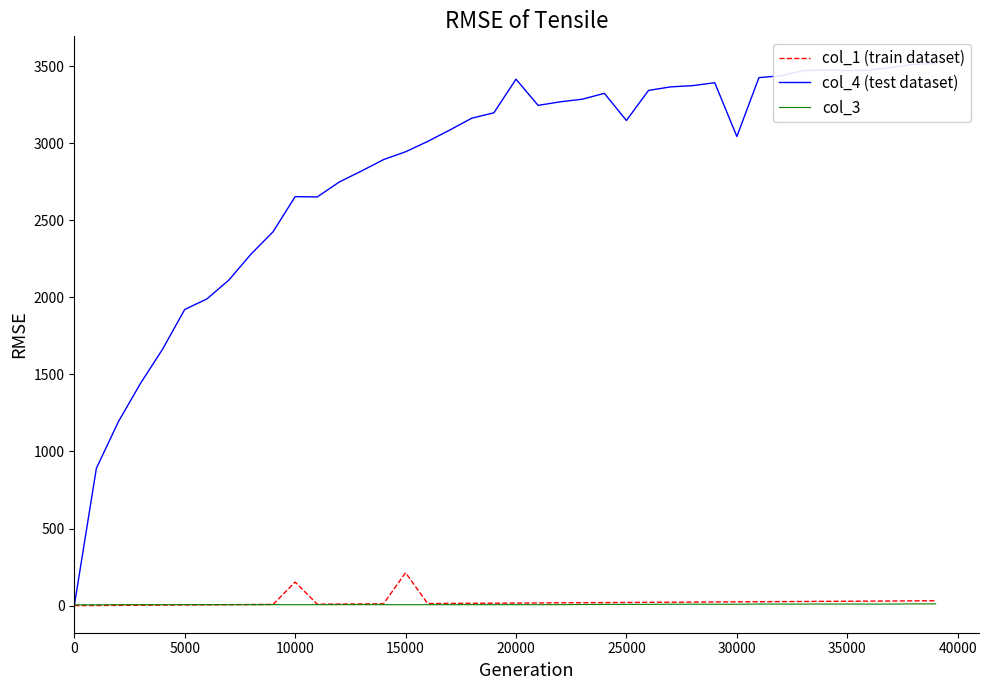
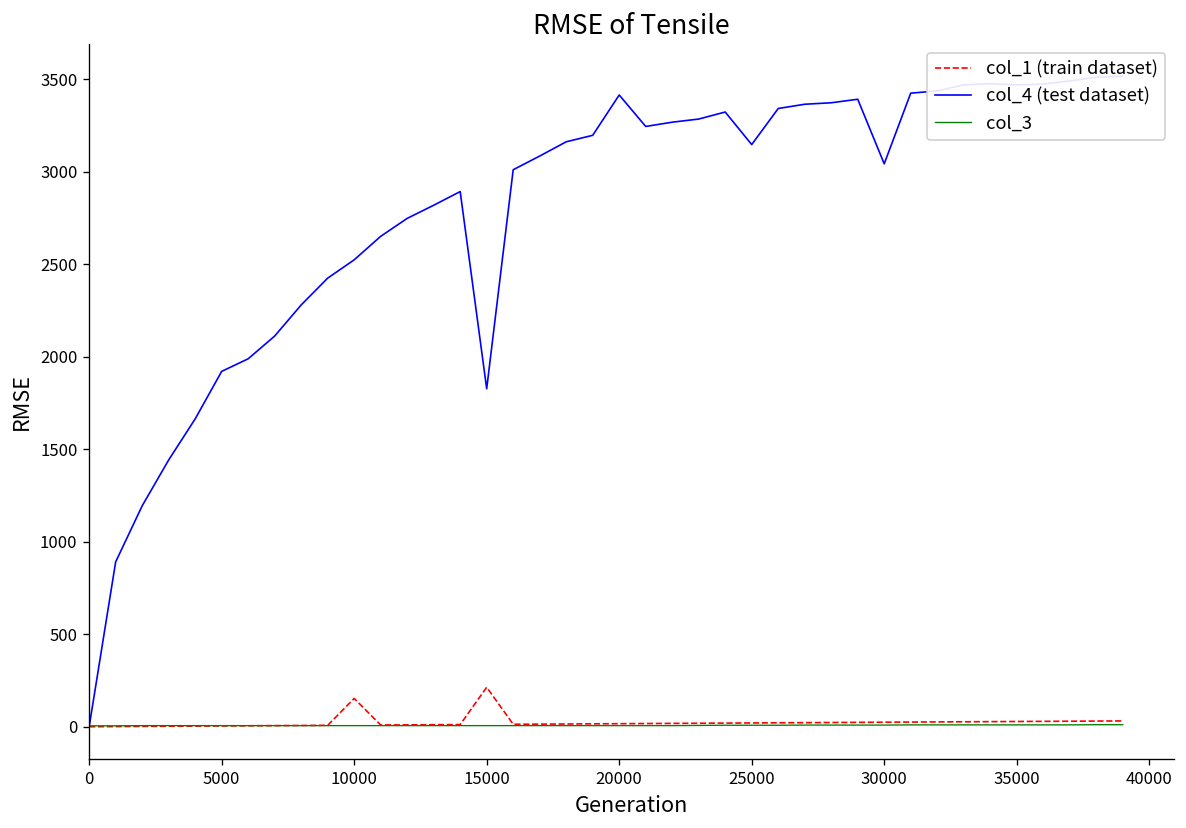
  {
    "col_1 (train dataset)": {
      "10000": 150,
      "15000": 210,
      "35000": 30
    },
    "col_4 (test dataset)": {
      "5000": 1920,
-     "10000": 2650,
-     "15000": 2940,
+     "10000": 2520,
+     "15000": 1830,
      "20000": 3420,
      "25000": 3150,
      "30000": 3040
    },
    "col_3": {
      "10000": 10,
      "15000": 10,
      "35000": 10
    }
  }
